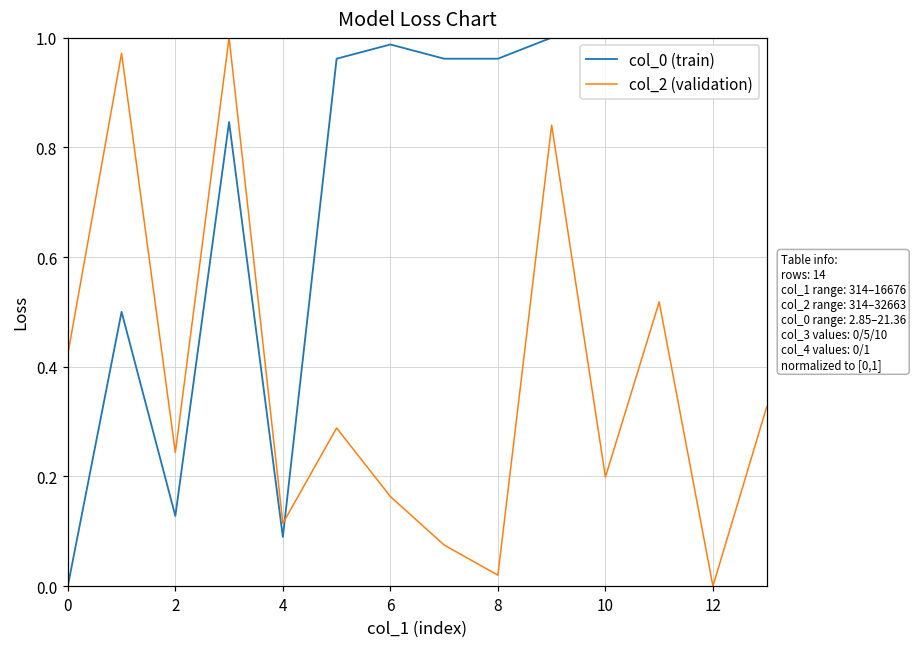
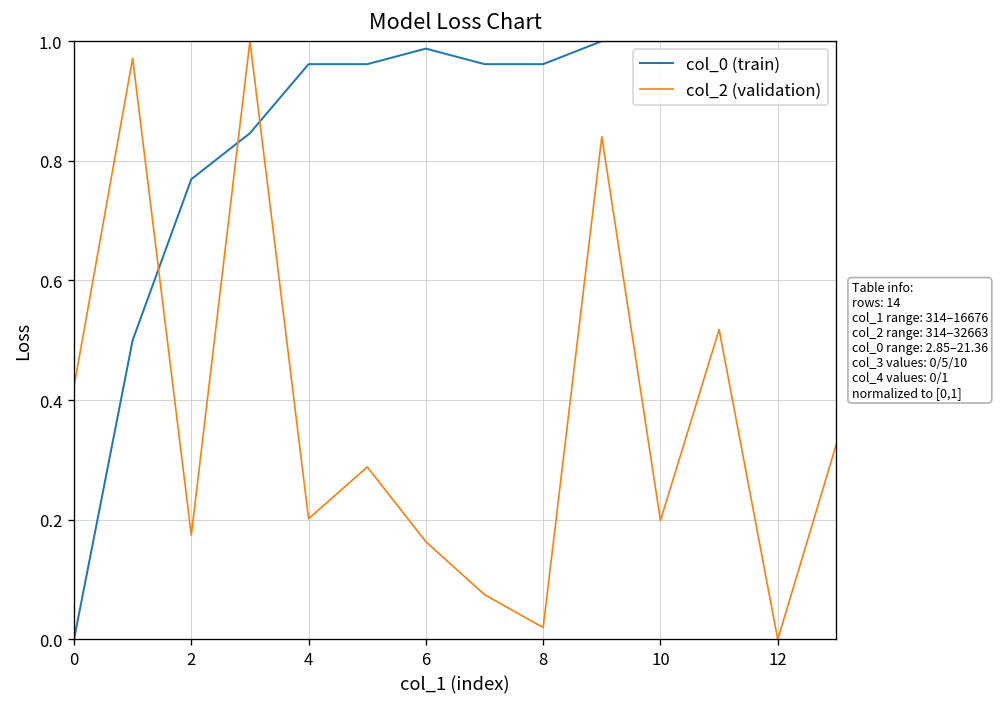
  {
    "col_0 (train)": {
      "0": 0.00,
-     "2": 0.13,
-     "4": 0.09,
+     "2": 0.77,
+     "4": 0.96,
      "6": 0.99,
      "8": 0.96,
      "10": 1.00,
      "12": 1.00
    },
    "col_2 (validation)": {
      "0": 0.42,
-     "2": 0.24,
-     "4": 0.11,
+     "2": 0.17,
+     "4": 0.20,
      "6": 0.16,
      "8": 0.02,
      "10": 0.20,
      "12": 0.00
    }
  }
